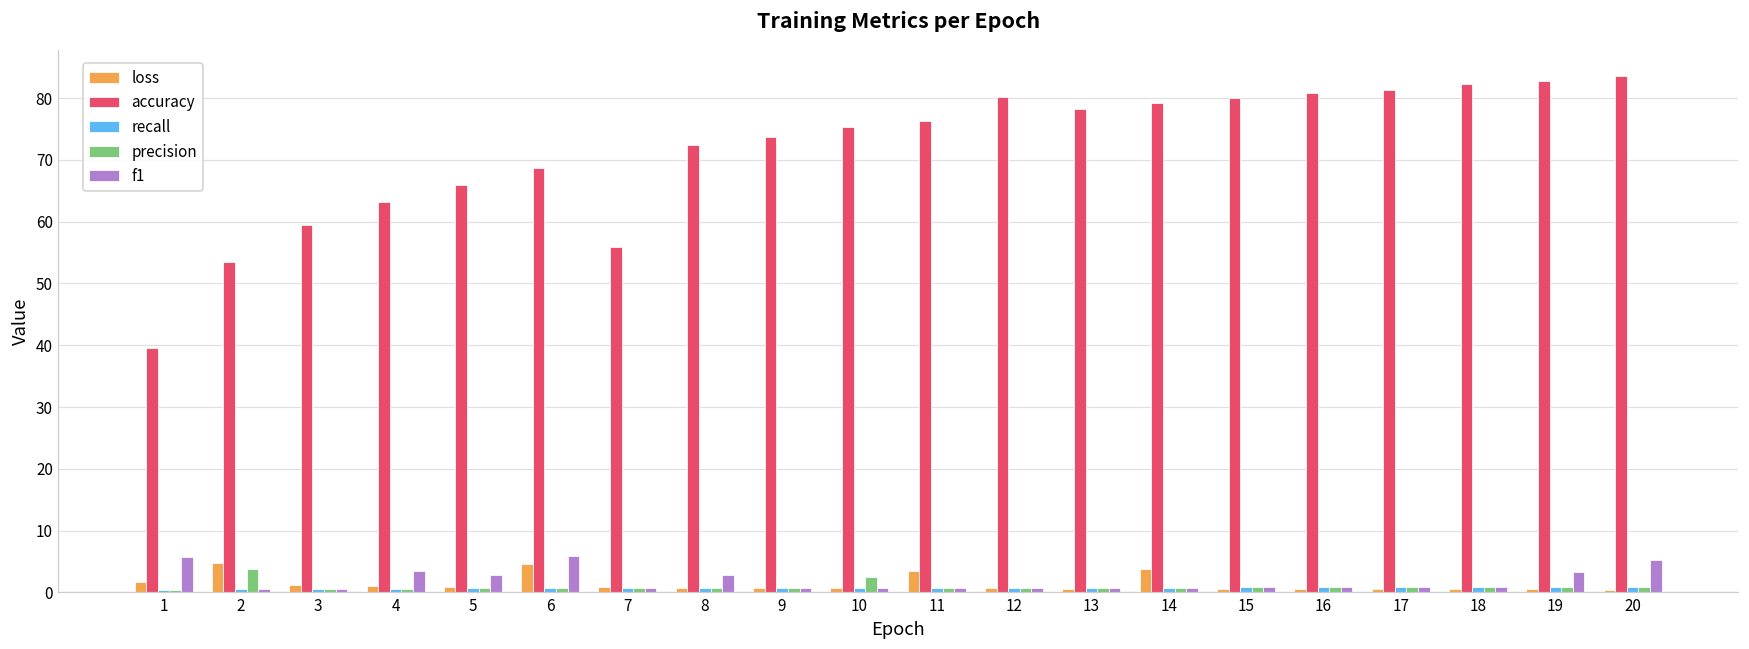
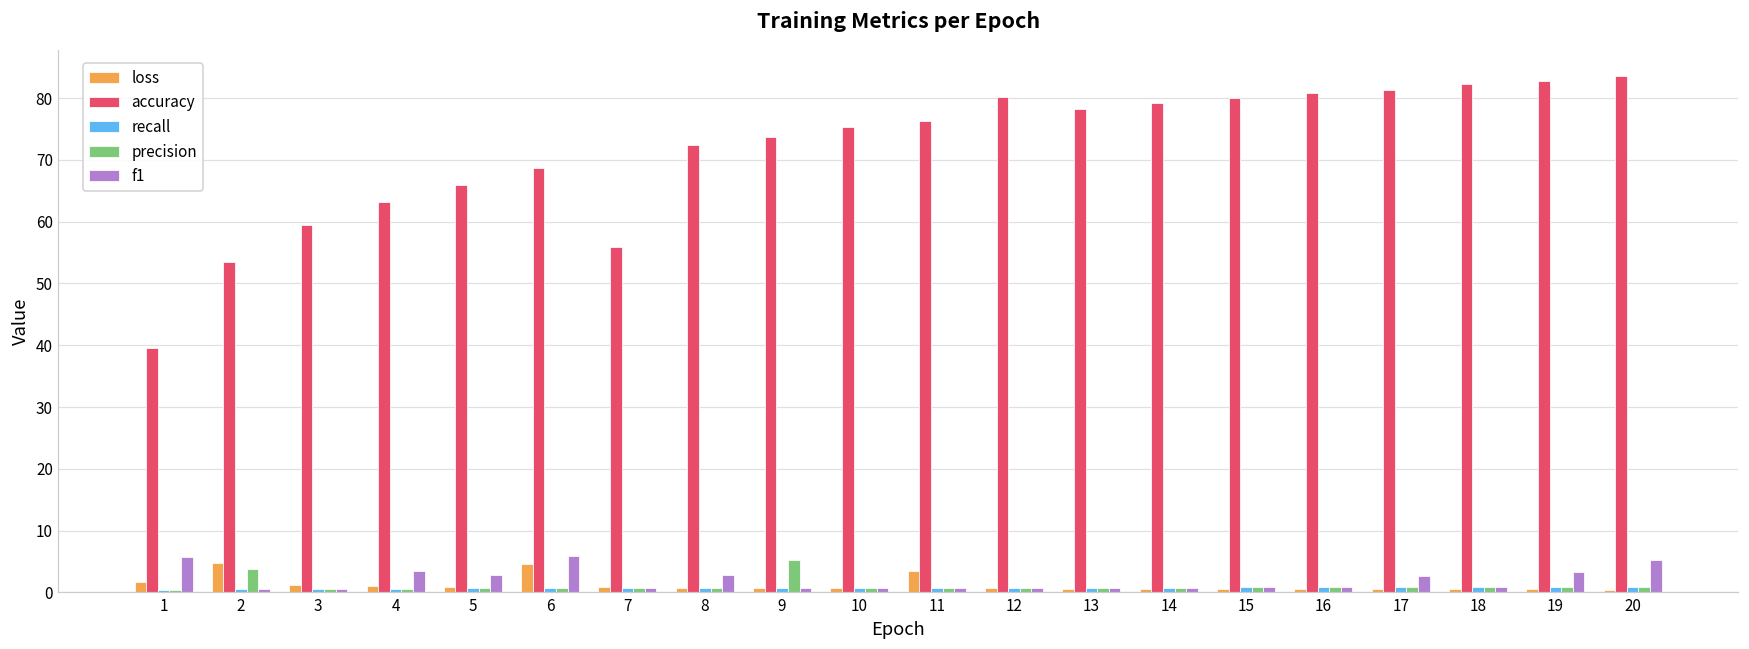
  {
    "loss": {
      "1": 2,
      "2": 5,
      "3": 1,
      "4": 1,
      "5": 1,
      "6": 5,
      "7": 1,
      "8": 1,
      "9": 1,
      "10": 1,
      "11": 4,
      "12": 1,
      "13": 1,
-     "14": 4,
+     "14": 1,
      "15": 1,
      "16": 1,
      "17": 1,
      "18": 1,
      "19": 0,
      "20": 0
    },
    "accuracy": {
      "1": 40,
      "2": 53,
      "3": 59,
      "4": 63,
      "5": 66,
      "6": 69,
      "7": 56,
      "8": 72,
      "9": 74,
      "10": 75,
      "11": 76,
      "12": 80,
      "13": 78,
      "14": 79,
      "15": 80,
      "16": 81,
      "17": 81,
      "18": 82,
      "19": 83,
      "20": 84
    },
    "recall": {
      "2": 1,
      "3": 1,
      "4": 1,
      "5": 1,
      "6": 1,
      "7": 1,
      "8": 1,
      "9": 1,
      "10": 1,
      "11": 1,
      "12": 1,
      "13": 1,
      "14": 1,
      "15": 1,
      "16": 1,
      "17": 1,
      "18": 1,
      "19": 1,
      "20": 1
    },
    "precision": {
      "2": 4,
      "3": 1,
      "4": 1,
      "5": 1,
      "6": 1,
      "7": 1,
      "8": 1,
-     "9": 1,
-     "10": 3,
+     "9": 5,
+     "10": 1,
      "11": 1,
      "12": 1,
      "13": 1,
      "14": 1,
      "15": 1,
      "16": 1,
      "17": 1,
      "18": 1,
      "19": 1,
      "20": 1
    },
    "f1": {
      "1": 6,
      "2": 1,
      "3": 1,
      "4": 3,
      "5": 3,
      "6": 6,
      "7": 1,
      "8": 3,
      "9": 1,
      "10": 1,
      "11": 1,
      "12": 1,
      "13": 1,
      "14": 1,
      "15": 1,
      "16": 1,
-     "17": 1,
+     "17": 3,
      "18": 1,
      "19": 3,
      "20": 5
    }
  }
